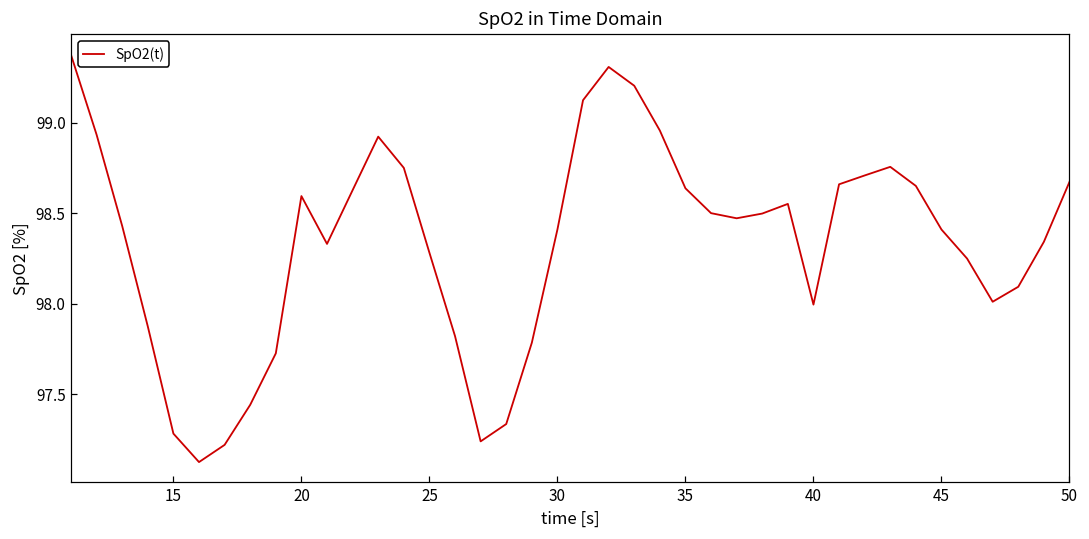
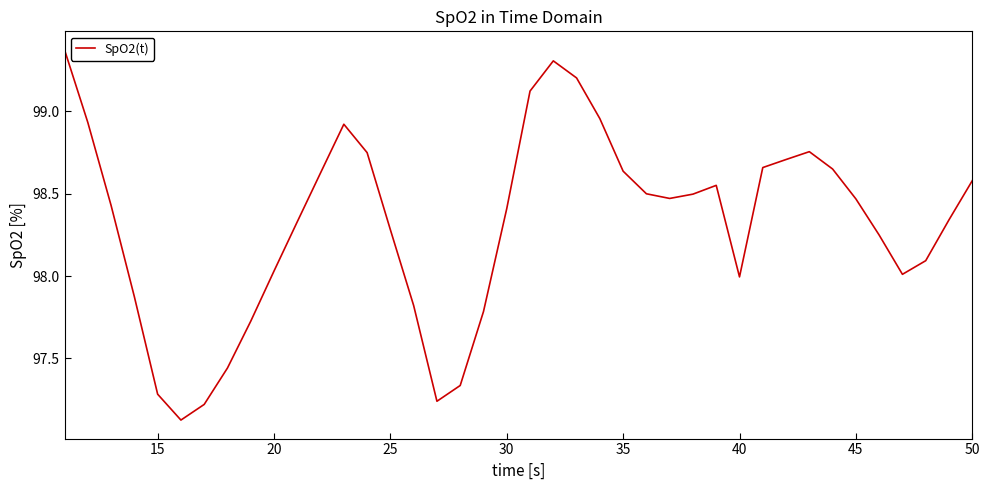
  {
    "15": 97.28,
-   "20": 98.59,
+   "20": 98.03,
    "25": 98.28,
    "30": 98.41,
    "35": 98.64,
    "40": 97.99,
-   "45": 98.41,
-   "50": 98.67
+   "45": 98.47,
+   "50": 98.58
  }
